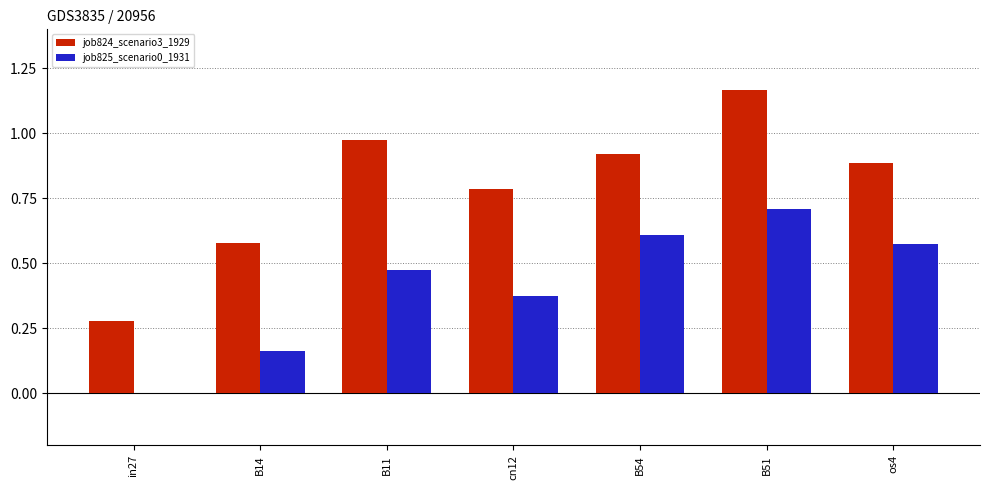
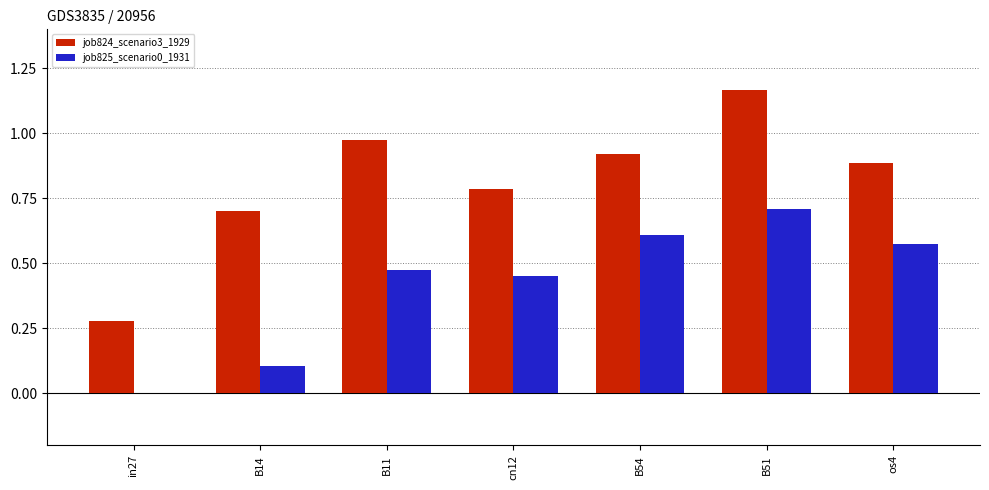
  {
    "job824_scenario3_1929": {
      "in27": 0.28,
-     "B14": 0.58,
+     "B14": 0.70,
      "B11": 0.98,
      "cn12": 0.78,
      "B54": 0.92,
      "B51": 1.17,
      "os4": 0.89
    },
    "job825_scenario0_1931": {
      "in27": 0.00,
-     "B14": 0.16,
+     "B14": 0.10,
      "B11": 0.48,
-     "cn12": 0.38,
+     "cn12": 0.45,
      "B54": 0.61,
      "B51": 0.71,
      "os4": 0.57
    }
  }
